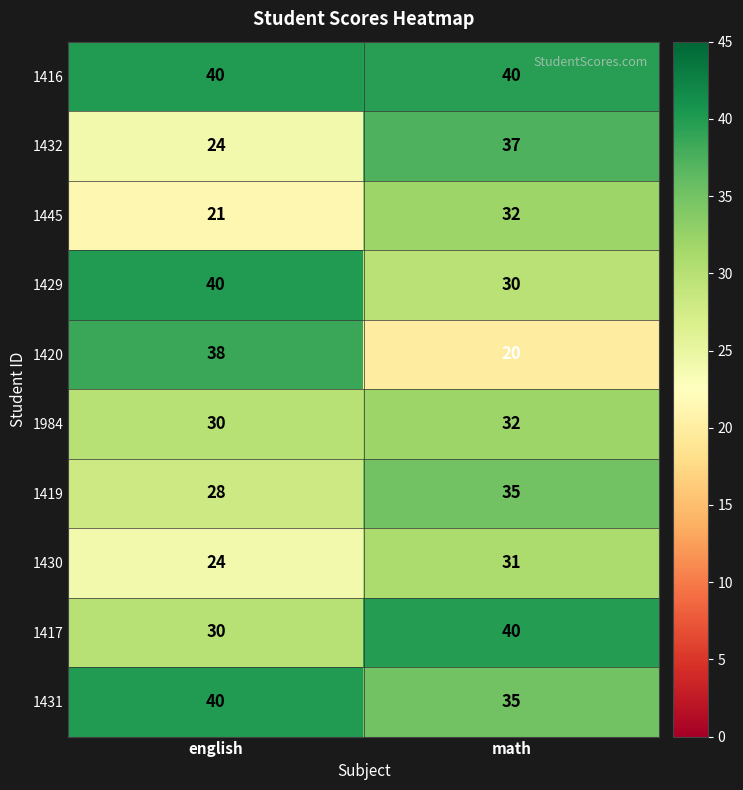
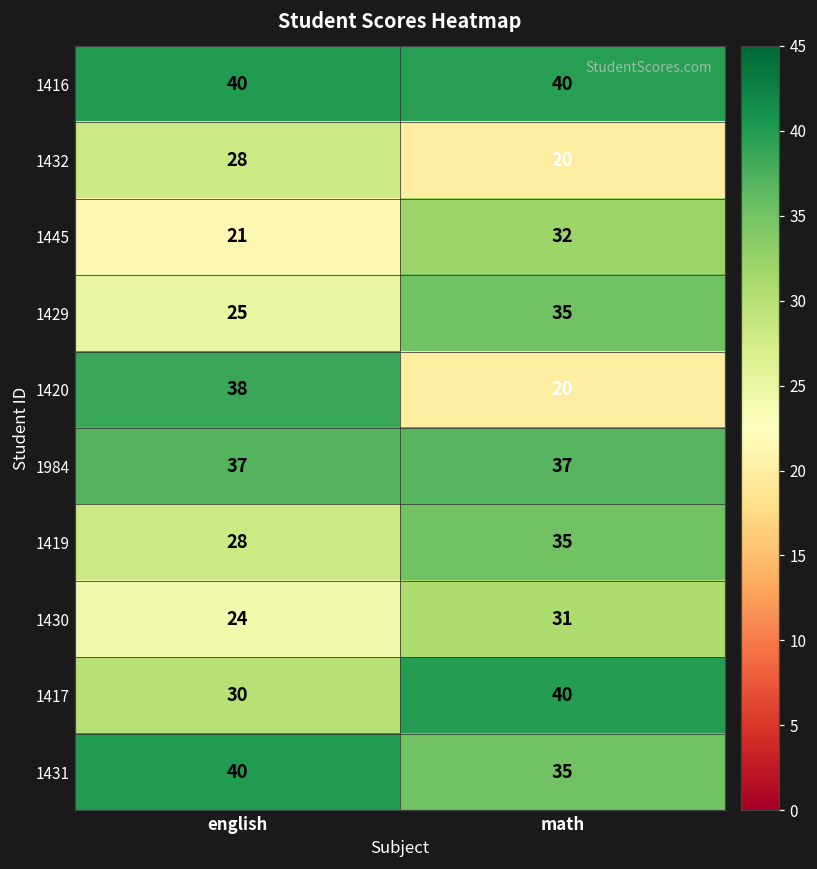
  {
    "1416": {
      "english": 40
    },
    "1432": {
-     "english": 24,
-     "math": 37
+     "english": 28,
+     "math": 20
    },
    "1445": {
      "english": 21,
      "math": 32
    },
    "1429": {
-     "english": 40,
-     "math": 30
+     "english": 25,
+     "math": 35
    },
    "1420": {
      "english": 38,
      "math": 20
    },
    "1984": {
-     "english": 30,
-     "math": 32
+     "english": 37,
+     "math": 37
    },
    "1419": {
      "english": 28,
      "math": 35
    },
    "1430": {
      "english": 24,
      "math": 31
    },
    "1417": {
      "english": 30,
      "math": 40
    },
    "1431": {
      "english": 40,
      "math": 35
    }
  }
